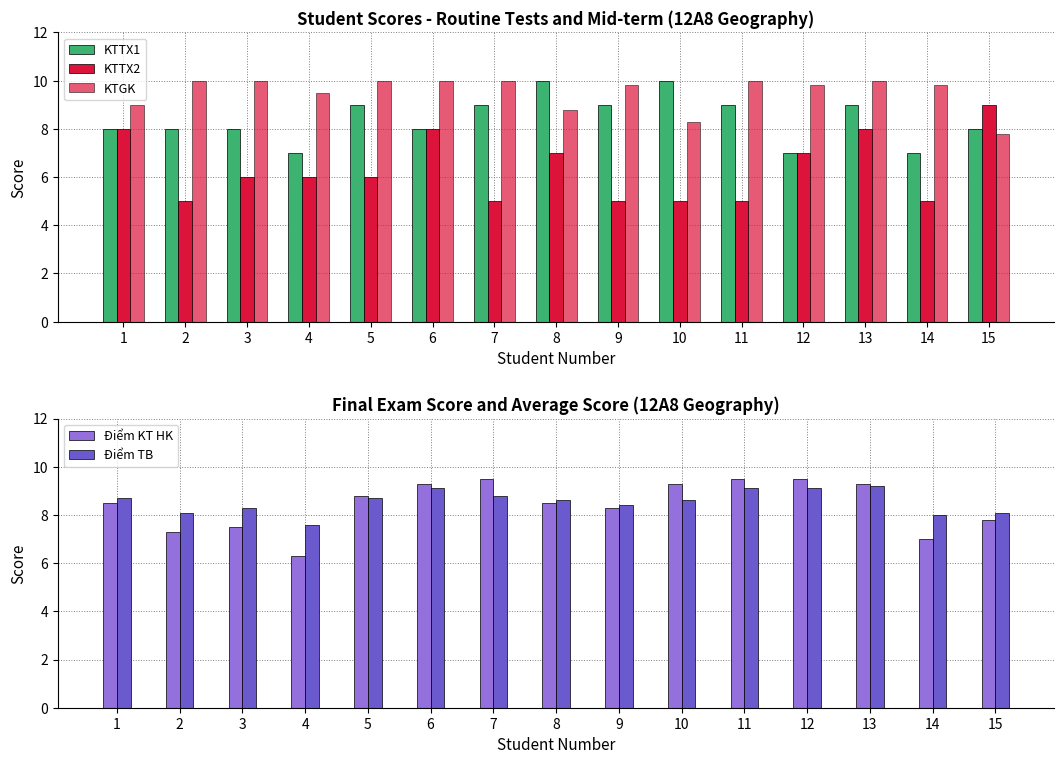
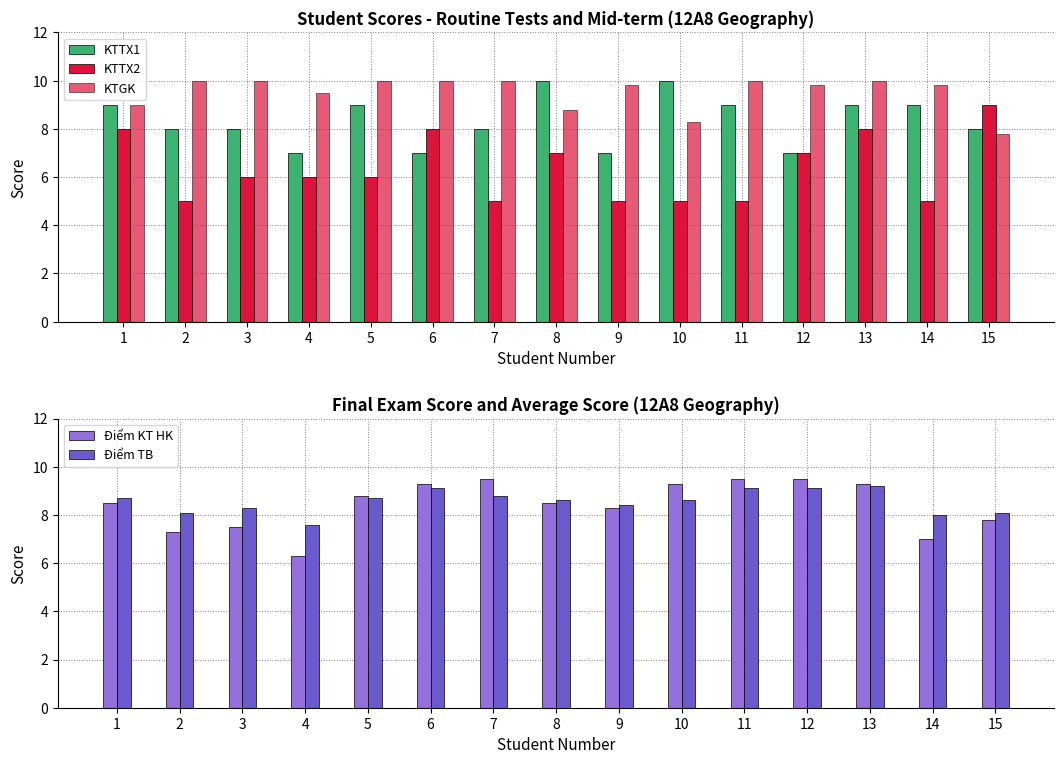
  {
    "Student Scores - Routine Tests and Mid-term (12A8 Geography)": {
      "KTTX1": {
-       "1": 8,
+       "1": 9,
        "2": 8,
        "3": 8,
        "4": 7,
        "5": 9,
-       "6": 8,
-       "7": 9,
+       "6": 7,
+       "7": 8,
        "8": 10,
-       "9": 9,
+       "9": 7,
        "10": 10,
        "11": 9,
        "12": 7,
        "13": 9,
-       "14": 7,
+       "14": 9,
        "15": 8
      }
    }
  }
